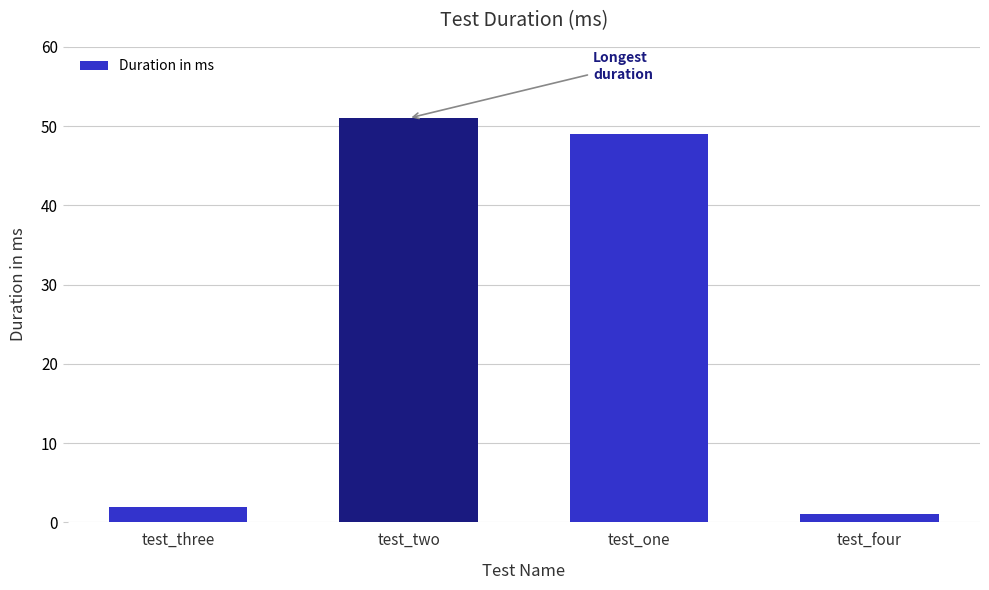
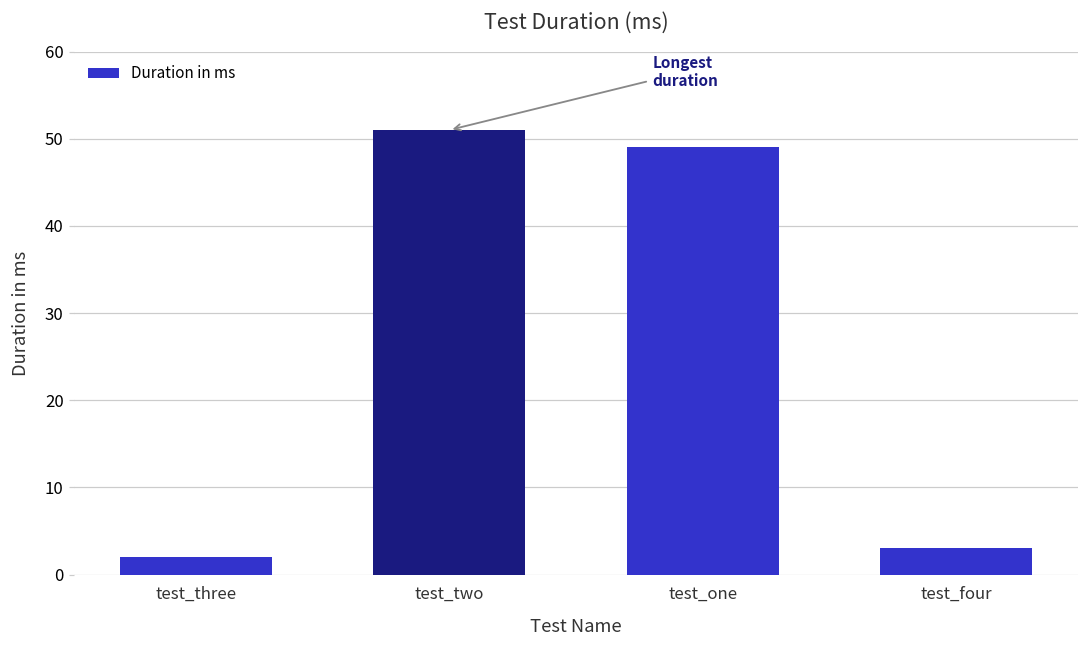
  {
    "test_three": 2,
    "test_two": 51,
    "test_one": 49,
-   "test_four": 1
+   "test_four": 3
  }
